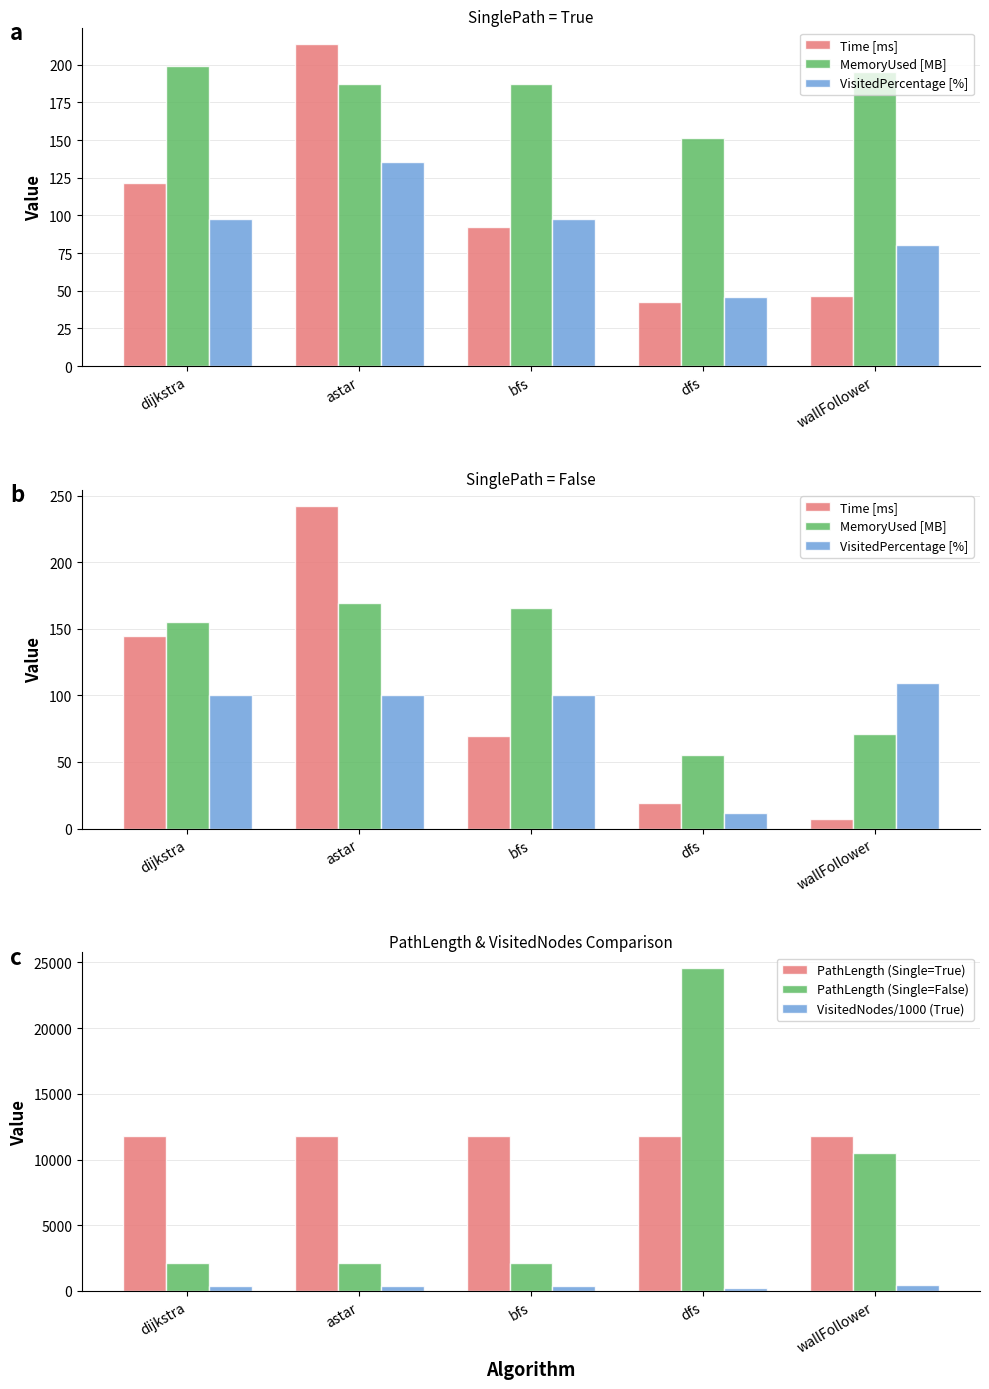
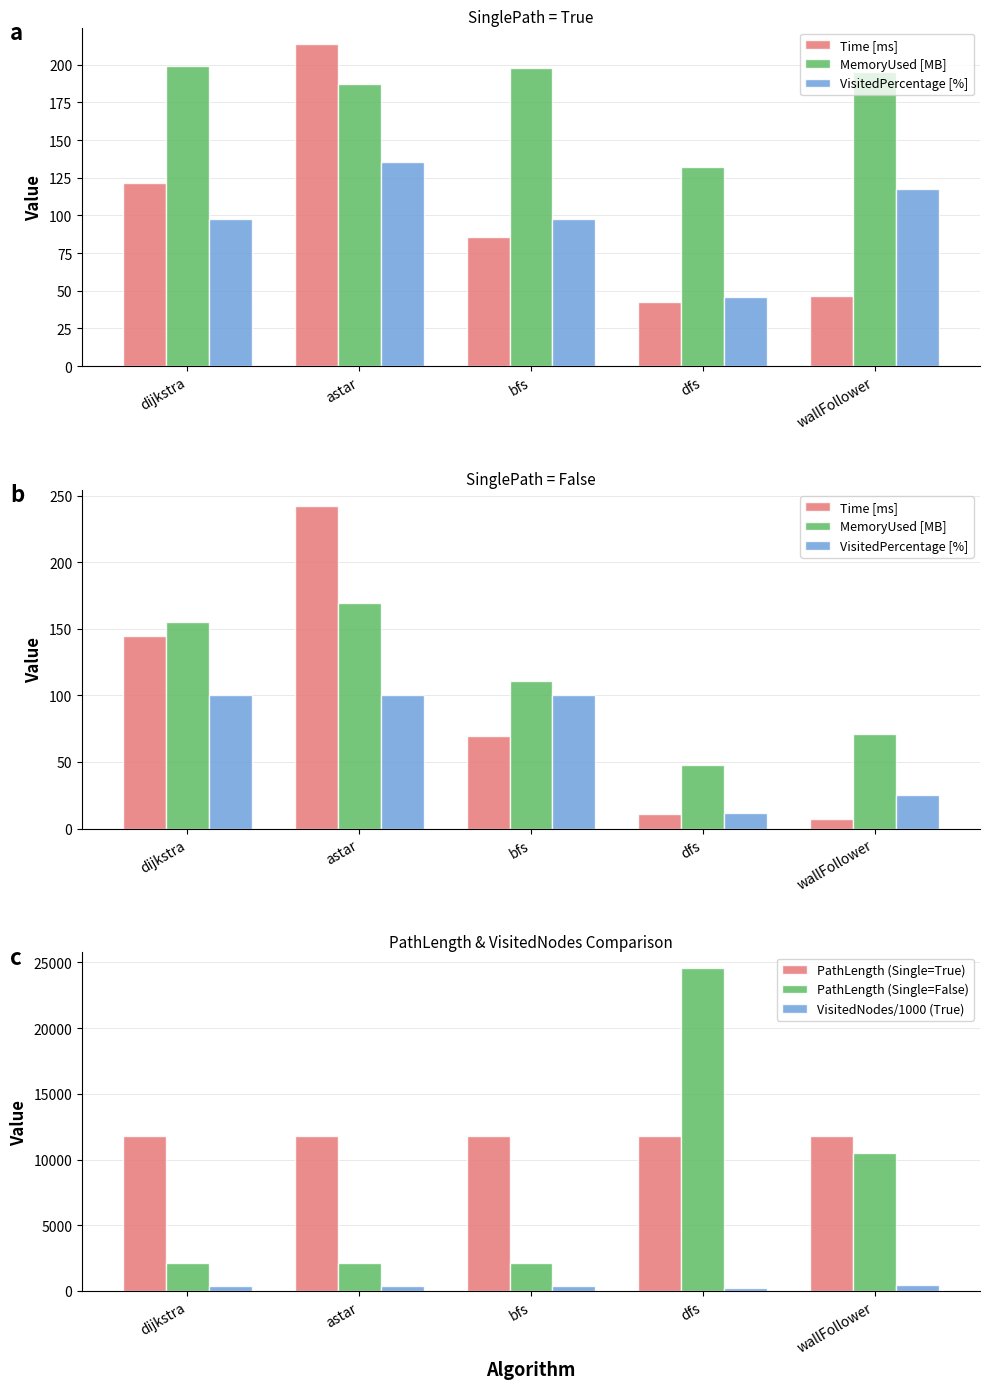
  {
    "SinglePath = True": {
      "Time [ms]": {
        "dijkstra": 122,
        "astar": 214,
-       "bfs": 92,
+       "bfs": 86,
        "dfs": 43,
        "wallFollower": 47
      },
      "MemoryUsed [MB]": {
        "dijkstra": 199,
        "astar": 187,
-       "bfs": 187,
-       "dfs": 151
+       "bfs": 197,
+       "dfs": 132
      },
      "VisitedPercentage [%]": {
        "dijkstra": 98,
        "astar": 135,
        "bfs": 98,
        "dfs": 46,
-       "wallFollower": 80
+       "wallFollower": 117
      }
    },
    "SinglePath = False": {
      "Time [ms]": {
        "dijkstra": 145,
        "astar": 242,
        "bfs": 70,
-       "dfs": 19,
+       "dfs": 11,
        "wallFollower": 7
      },
      "MemoryUsed [MB]": {
        "dijkstra": 155,
        "astar": 169,
-       "bfs": 165,
-       "dfs": 55,
+       "bfs": 111,
+       "dfs": 48,
        "wallFollower": 71
      },
      "VisitedPercentage [%]": {
        "dijkstra": 100,
        "astar": 100,
        "bfs": 100,
        "dfs": 12,
-       "wallFollower": 109
+       "wallFollower": 25
      }
    },
    "PathLength & VisitedNodes Comparison": {
      "PathLength (Single=True)": {
        "dijkstra": 11800,
        "astar": 11800,
        "bfs": 11800,
        "dfs": 11800,
        "wallFollower": 11800
      },
      "PathLength (Single=False)": {
        "dijkstra": 2100,
        "astar": 2100,
        "bfs": 2100,
        "dfs": 24500,
        "wallFollower": 10500
      },
      "VisitedNodes/1000 (True)": {
        "dijkstra": 400,
        "astar": 400,
        "bfs": 400,
        "dfs": 200,
        "wallFollower": 400
      }
    }
  }
